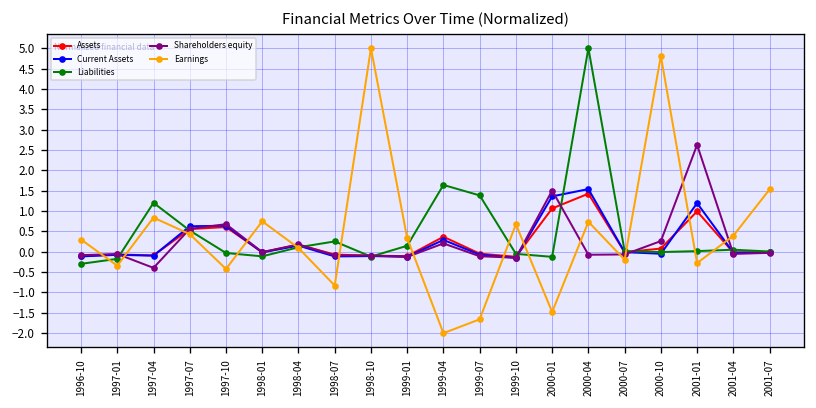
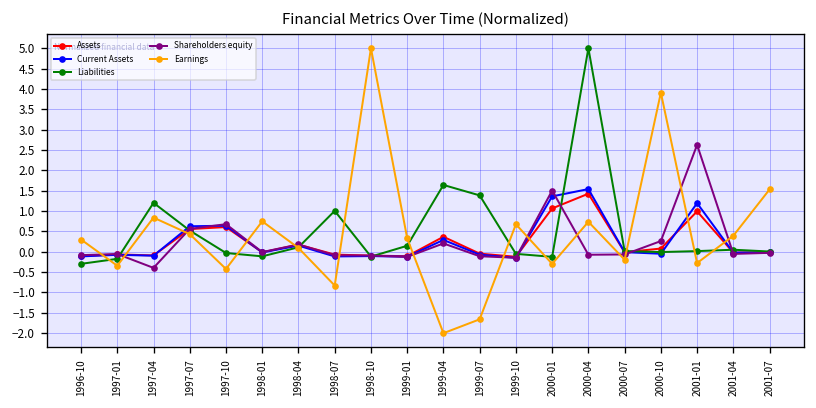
  {
    "Assets": {
      "1999-04": 0.4,
      "2000-01": 1.1,
      "2000-04": 1.4,
      "2000-10": 0.1,
      "2001-01": 1.0
    },
    "Current Assets": {
      "1999-04": 0.3,
      "2000-01": 1.4,
      "2000-04": 1.5,
      "2001-01": 1.2
    },
    "Liabilities": {
      "1996-10": -0.3,
      "1997-01": -0.2,
      "1997-04": 1.2,
      "1997-10": 0.0,
      "1998-01": -0.1,
-     "1998-07": 0.3,
+     "1998-07": 1.0,
      "1999-01": 0.1,
      "1999-04": 1.6,
      "1999-07": 1.4,
      "2000-01": -0.1,
      "2000-04": 5.0,
      "2001-01": 0.0
    },
    "Shareholders equity": {
      "1997-04": -0.4,
      "1999-04": 0.2,
      "2000-01": 1.5,
      "2000-04": -0.1,
      "2000-10": 0.3,
      "2001-01": 2.6
    },
    "Earnings": {
      "1996-10": 0.3,
      "1997-01": -0.3,
      "1997-04": 0.8,
      "1997-07": 0.4,
      "1997-10": -0.4,
      "1998-01": 0.7,
      "1998-07": -0.8,
      "1998-10": 5.0,
      "1999-01": 0.3,
      "1999-04": -2.0,
      "1999-07": -1.7,
      "1999-10": 0.7,
-     "2000-01": -1.5,
+     "2000-01": -0.3,
      "2000-04": 0.7,
      "2000-07": -0.2,
-     "2000-10": 4.8,
+     "2000-10": 3.9,
      "2001-01": -0.3,
      "2001-04": 0.4,
      "2001-07": 1.5
    }
  }
